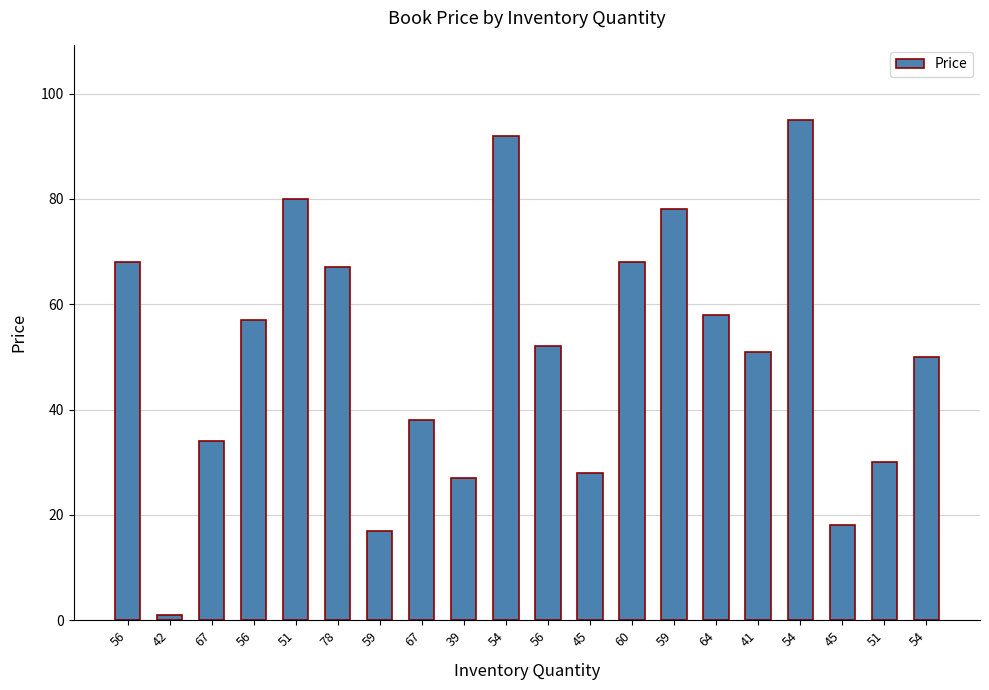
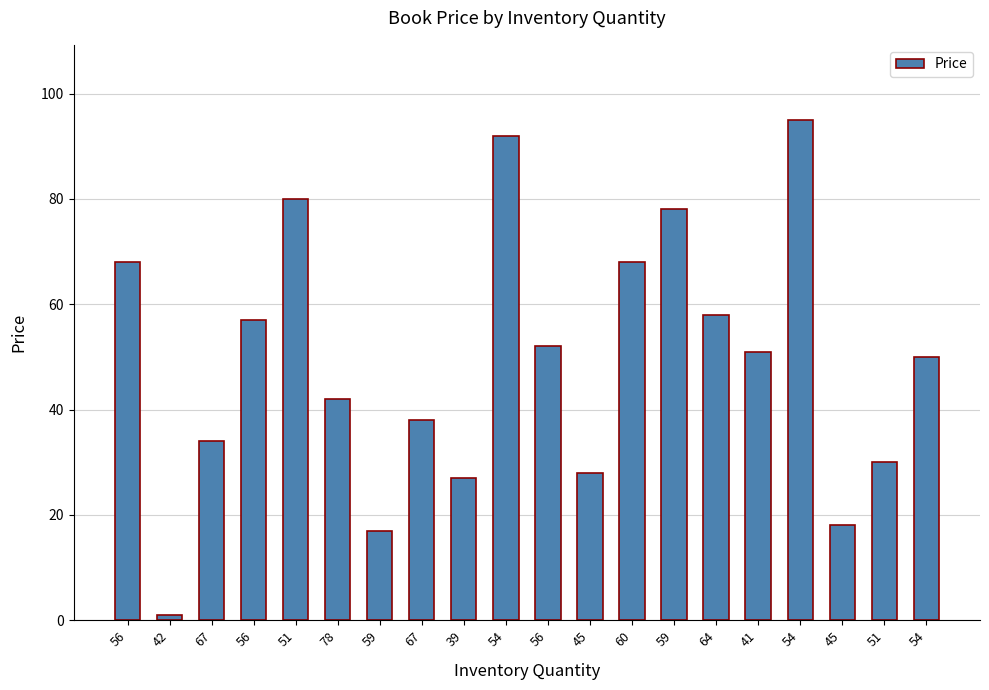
  {
    "42": 1,
-   "78": 67,
+   "78": 42,
    "39": 27,
    "60": 68,
    "64": 58,
    "41": 51
  }
